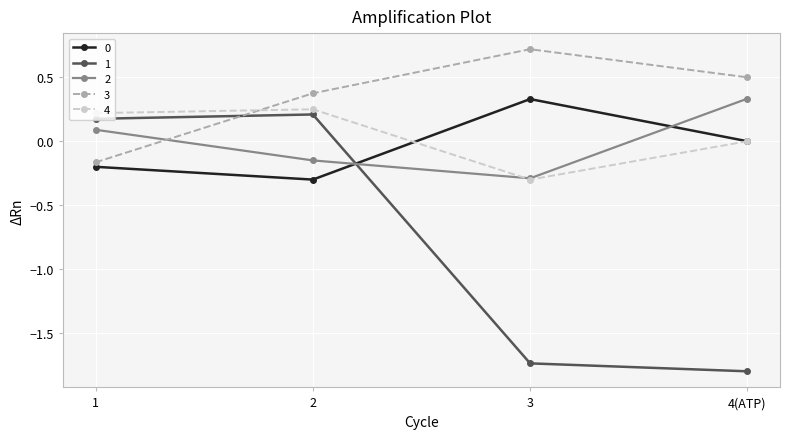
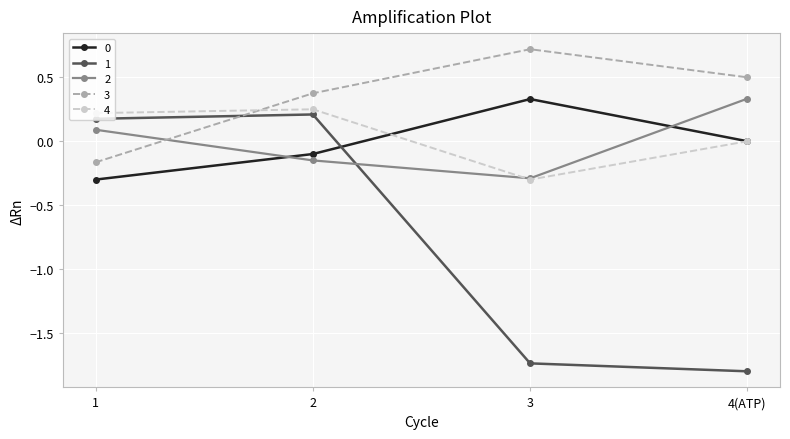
  {
    "0": {
-     "1": -0.2,
-     "2": -0.3,
+     "1": -0.3,
+     "2": -0.1,
      "3": 0.33
    },
    "1": {
      "2": 0.2,
      "3": -1.74,
      "4(ATP)": -1.8
    }
  }
